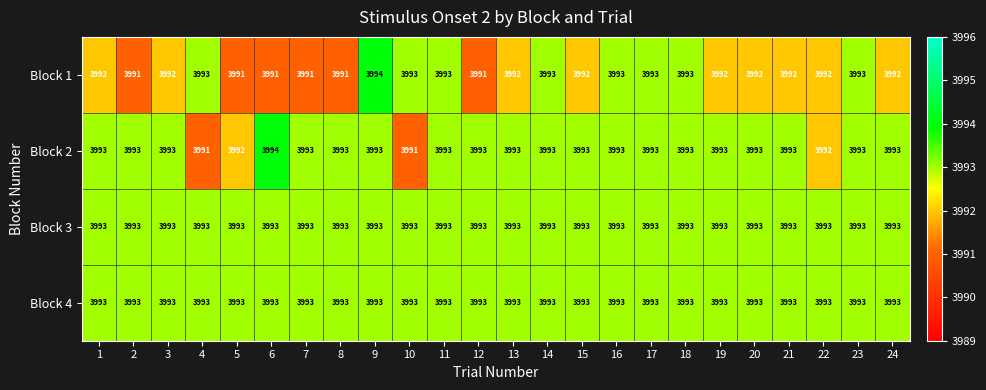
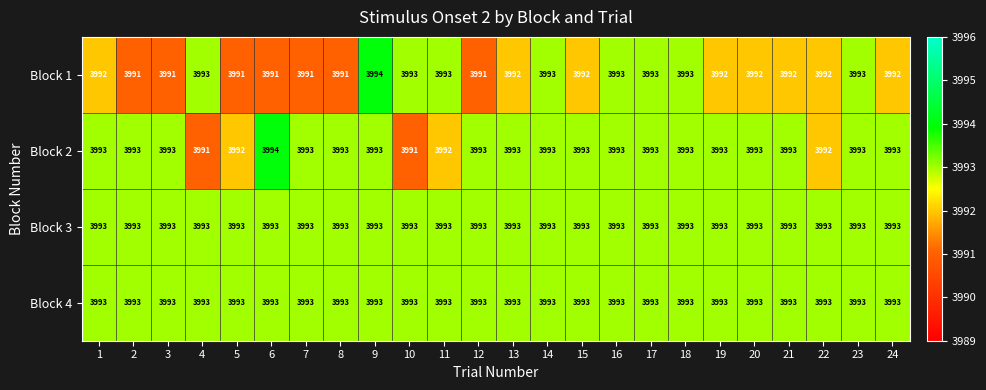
  {
    "Block 1": {
      "1": 3992,
      "2": 3991,
-     "3": 3992,
+     "3": 3991,
      "4": 3993,
      "5": 3991,
      "6": 3991,
      "7": 3991,
      "8": 3991,
      "9": 3994,
      "10": 3993,
      "11": 3993,
      "12": 3991,
      "13": 3992,
      "14": 3993,
      "15": 3992,
      "16": 3993,
      "17": 3993,
      "18": 3993,
      "19": 3992,
      "20": 3992,
      "21": 3992,
      "22": 3992,
      "23": 3993,
      "24": 3992
    },
    "Block 2": {
      "1": 3993,
      "2": 3993,
      "3": 3993,
      "4": 3991,
      "5": 3992,
      "6": 3994,
      "7": 3993,
      "8": 3993,
      "9": 3993,
      "10": 3991,
-     "11": 3993,
+     "11": 3992,
      "12": 3993,
      "13": 3993,
      "14": 3993,
      "15": 3993,
      "16": 3993,
      "17": 3993,
      "18": 3993,
      "19": 3993,
      "20": 3993,
      "21": 3993,
      "22": 3992,
      "23": 3993,
      "24": 3993
    },
    "Block 3": {
      "1": 3993,
      "2": 3993,
      "3": 3993,
      "4": 3993,
      "5": 3993,
      "6": 3993,
      "7": 3993,
      "8": 3993,
      "9": 3993,
      "10": 3993,
      "11": 3993,
      "12": 3993,
      "13": 3993,
      "14": 3993,
      "15": 3993,
      "16": 3993,
      "17": 3993,
      "18": 3993,
      "19": 3993,
      "20": 3993,
      "21": 3993,
      "22": 3993,
      "23": 3993,
      "24": 3993
    },
    "Block 4": {
      "1": 3993,
      "2": 3993,
      "3": 3993,
      "4": 3993,
      "5": 3993,
      "6": 3993,
      "7": 3993,
      "8": 3993,
      "9": 3993,
      "10": 3993,
      "11": 3993,
      "12": 3993,
      "13": 3993,
      "14": 3993,
      "15": 3993,
      "16": 3993,
      "17": 3993,
      "18": 3993,
      "19": 3993,
      "20": 3993,
      "21": 3993,
      "22": 3993,
      "23": 3993,
      "24": 3993
    }
  }
